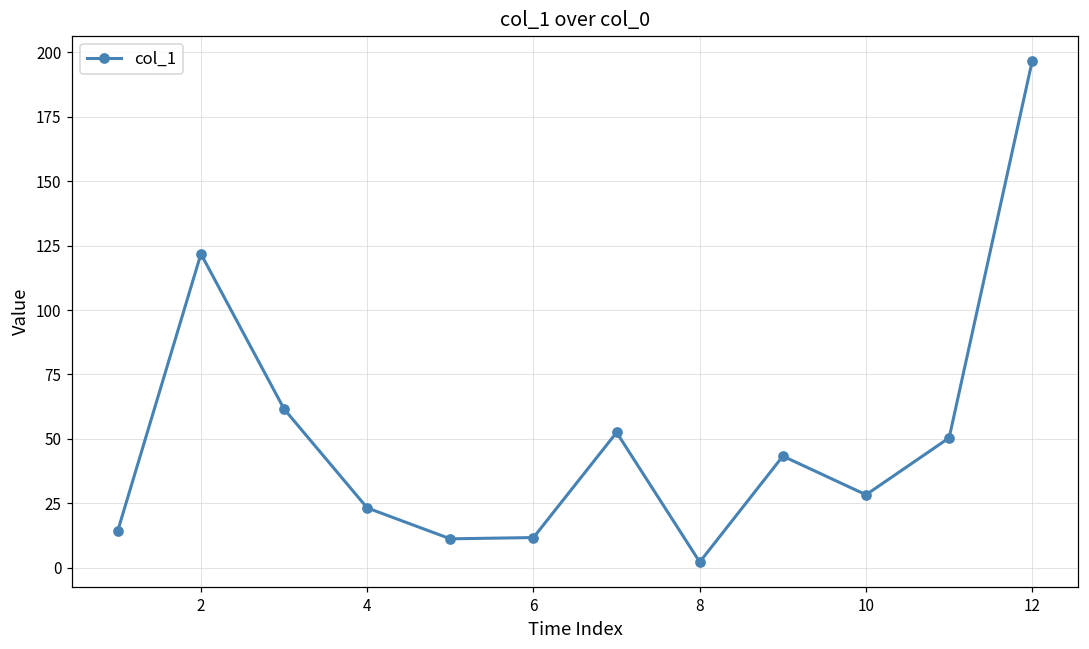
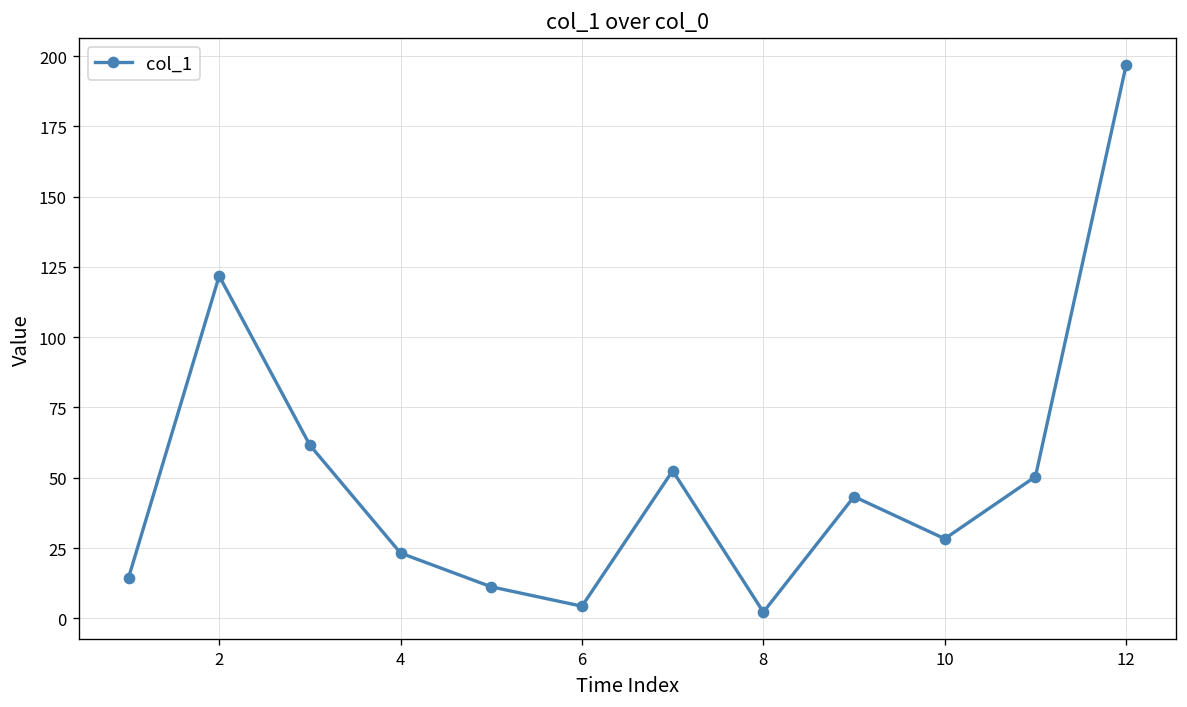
  {
    "2": 122,
    "4": 23,
-   "6": 12,
+   "6": 4,
    "8": 2,
    "10": 28,
    "12": 197
  }
